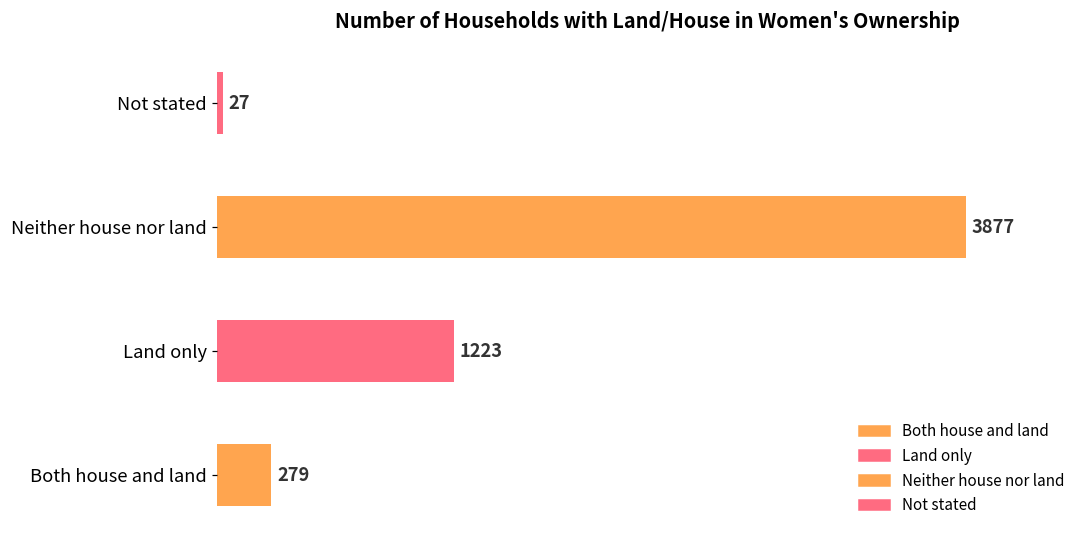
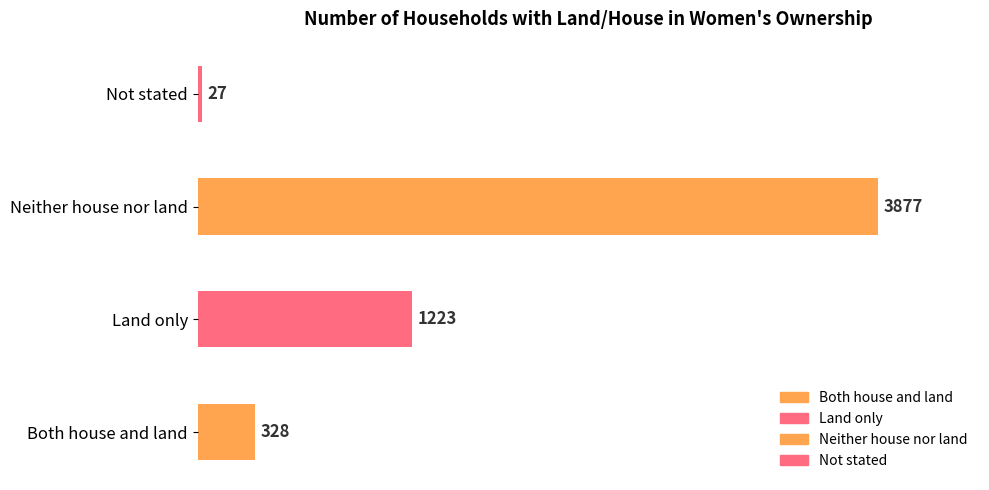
  {
    "Not stated": 27,
    "Neither house nor land": 3877,
    "Land only": 1223,
-   "Both house and land": 279
+   "Both house and land": 328
  }
